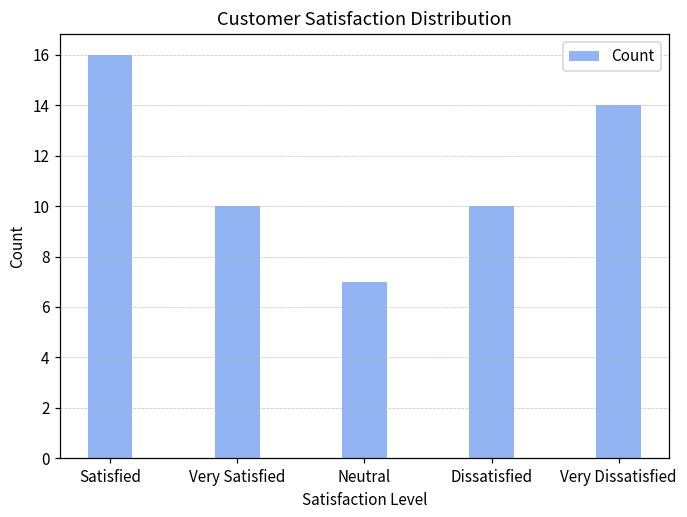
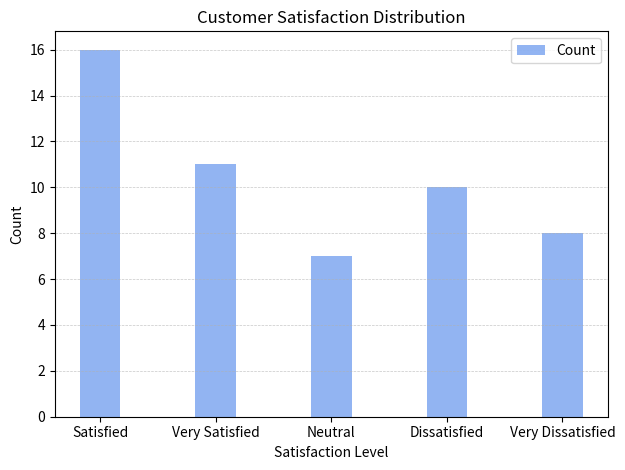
  {
    "Satisfied": 16,
-   "Very Satisfied": 10,
+   "Very Satisfied": 11,
    "Neutral": 7,
    "Dissatisfied": 10,
-   "Very Dissatisfied": 14
+   "Very Dissatisfied": 8
  }
